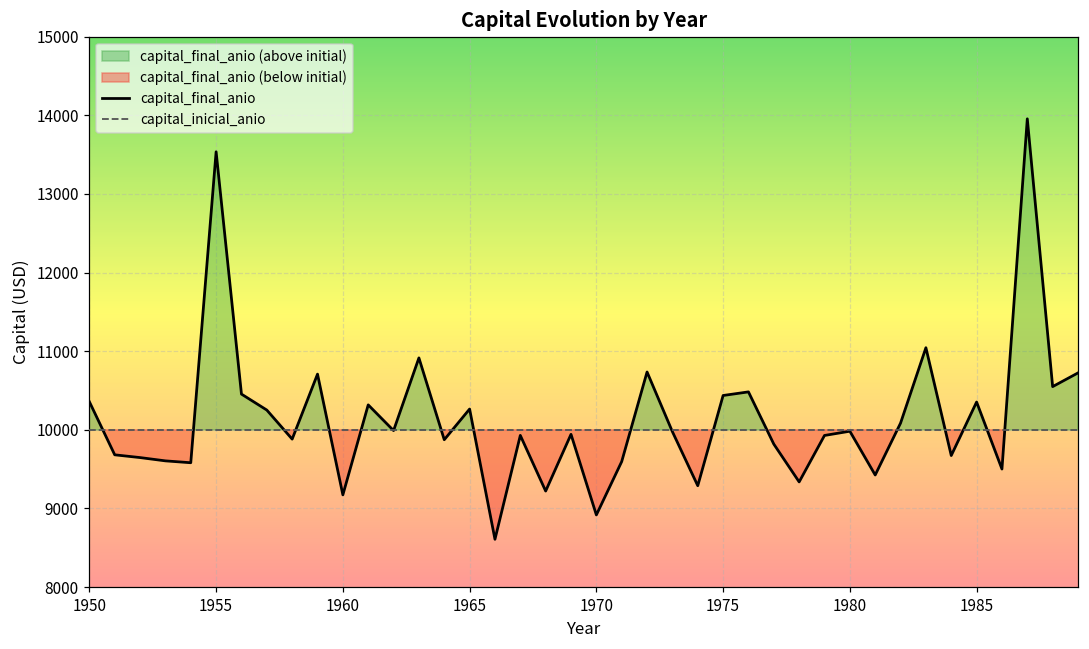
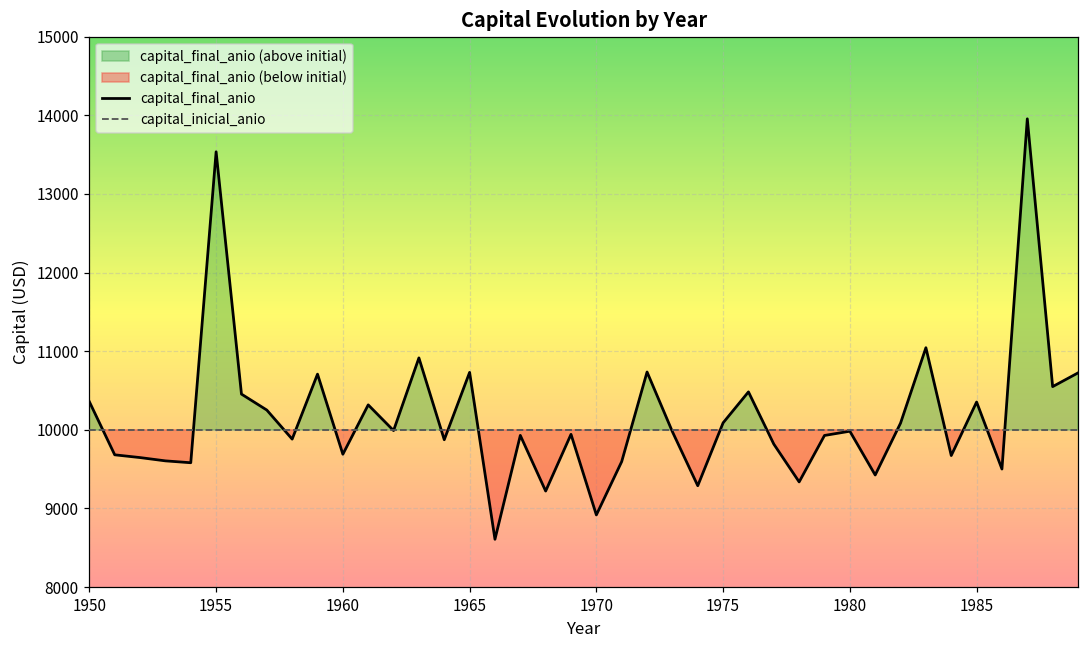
  {
    "capital_final_anio": {
      "1950": 10400,
      "1955": 13500,
-     "1960": 9200,
-     "1965": 10300,
+     "1960": 9700,
+     "1965": 10700,
      "1970": 8900,
-     "1975": 10400,
+     "1975": 10100,
      "1985": 10400
    },
    "capital_inicial_anio": {
      "1950": 10000,
      "1955": 10000,
      "1960": 10000,
      "1965": 10000,
      "1970": 10000,
      "1975": 10000,
      "1985": 10000
    }
  }
